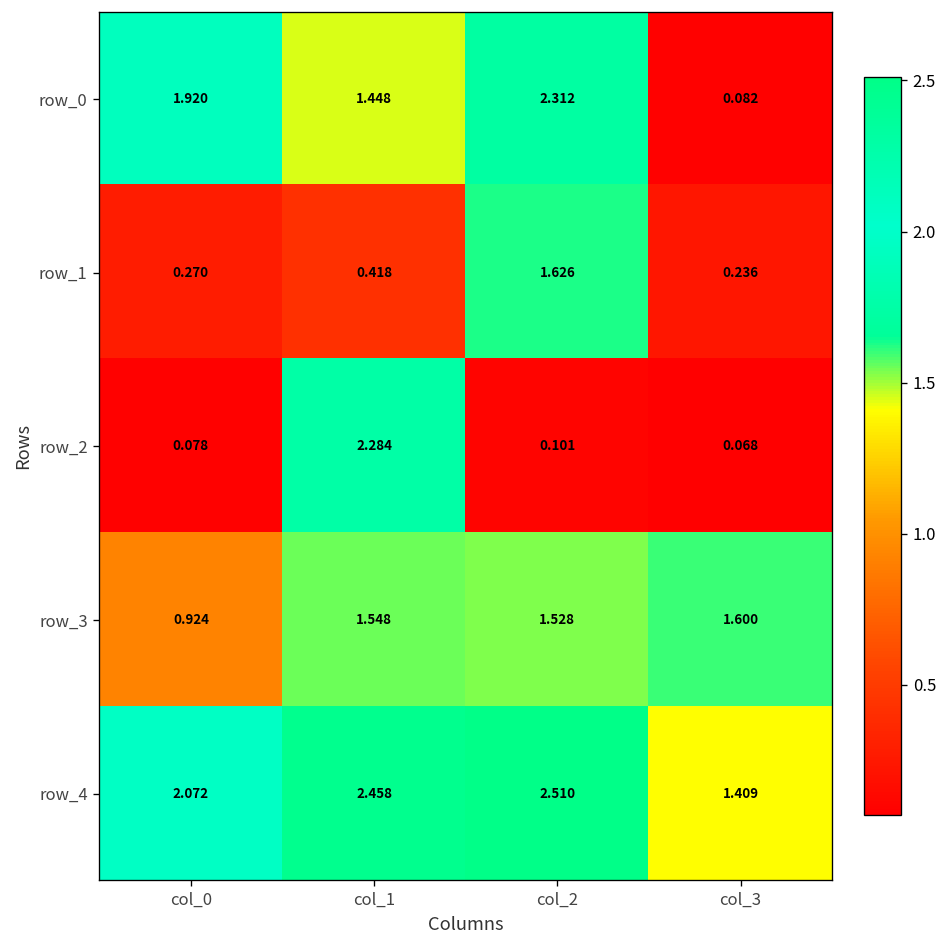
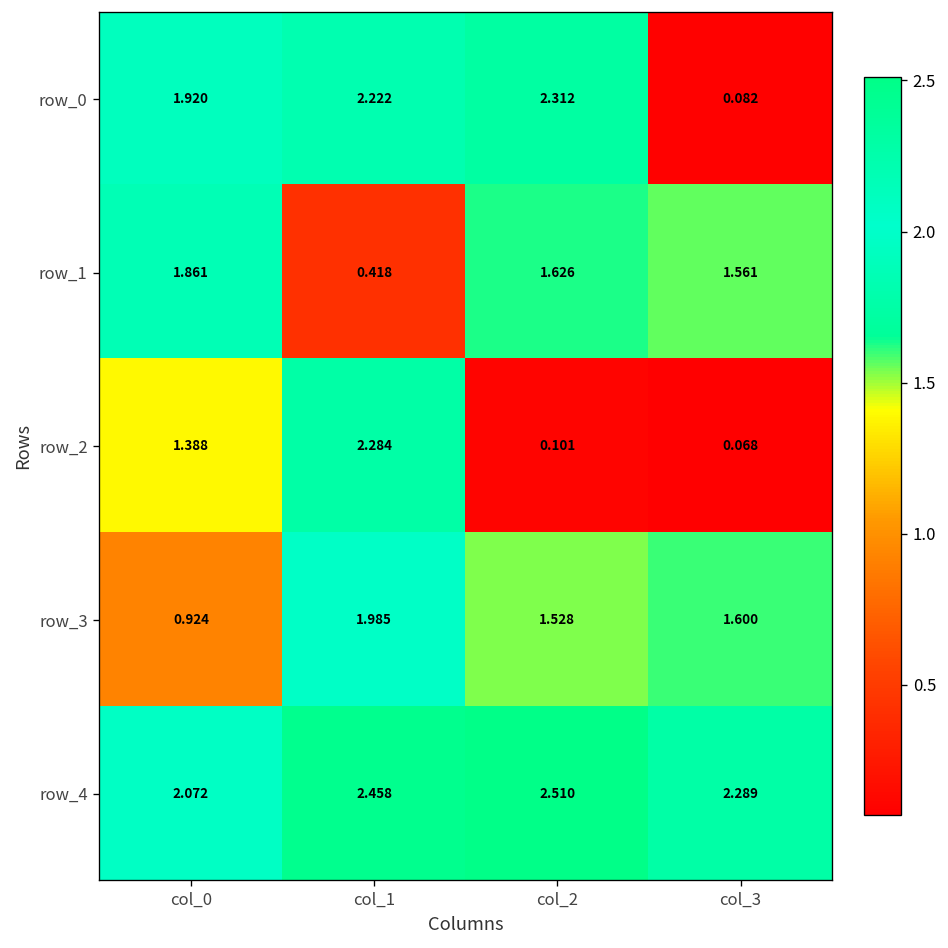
  {
    "row_0": {
      "col_0": 1.920,
-     "col_1": 1.448,
+     "col_1": 2.222,
      "col_2": 2.312,
      "col_3": 0.082
    },
    "row_1": {
-     "col_0": 0.270,
+     "col_0": 1.861,
      "col_1": 0.418,
      "col_2": 1.626,
-     "col_3": 0.236
+     "col_3": 1.561
    },
    "row_2": {
-     "col_0": 0.078,
+     "col_0": 1.388,
      "col_1": 2.284,
      "col_2": 0.101,
      "col_3": 0.068
    },
    "row_3": {
      "col_0": 0.924,
-     "col_1": 1.548,
+     "col_1": 1.985,
      "col_2": 1.528,
      "col_3": 1.600
    },
    "row_4": {
      "col_0": 2.072,
      "col_1": 2.458,
      "col_2": 2.510,
-     "col_3": 1.409
+     "col_3": 2.289
    }
  }
